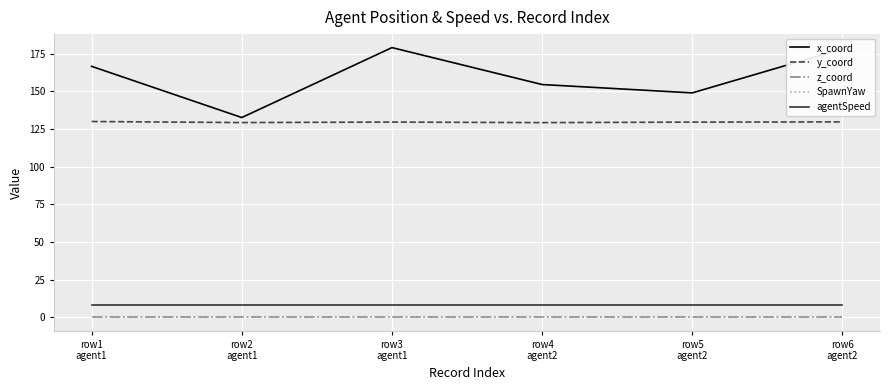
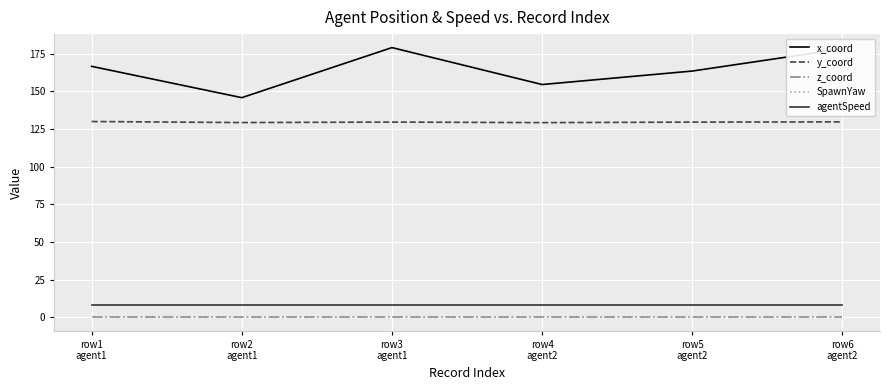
  {
    "x_coord": {
      "row1 agent1": 167,
-     "row2 agent1": 133,
+     "row2 agent1": 146,
      "row3 agent1": 179,
      "row4 agent2": 154,
-     "row5 agent2": 149
+     "row5 agent2": 163
    },
    "SpawnYaw": {
      "row1 agent1": 0,
      "row2 agent1": 0,
      "row3 agent1": 0,
      "row4 agent2": 0,
      "row5 agent2": 0,
      "row6 agent2": 0
    }
  }
